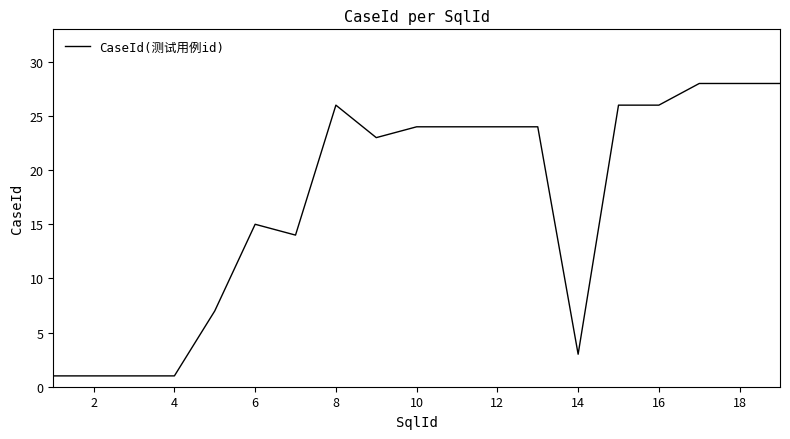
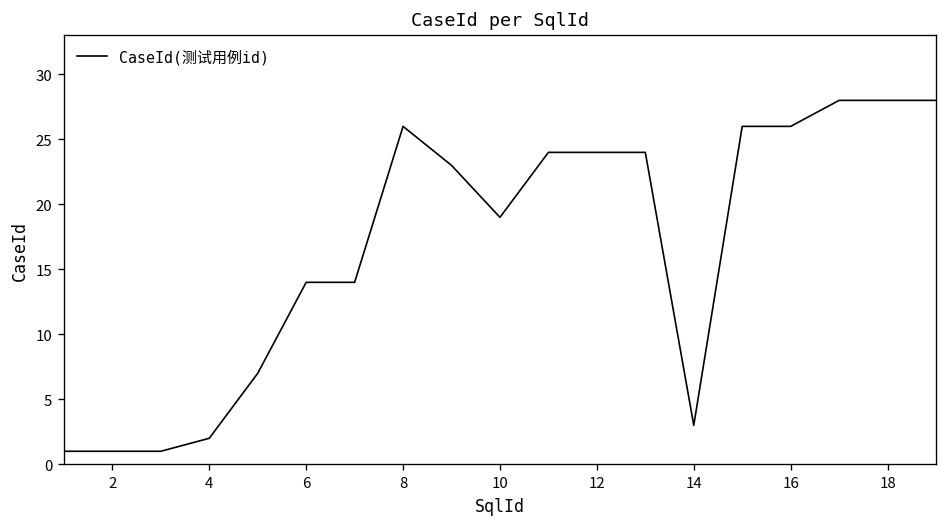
  {
    "2": 1,
-   "4": 1,
-   "6": 15,
+   "4": 2,
+   "6": 14,
    "8": 26,
-   "10": 24,
+   "10": 19,
    "12": 24,
    "14": 3,
    "16": 26,
    "18": 28
  }
